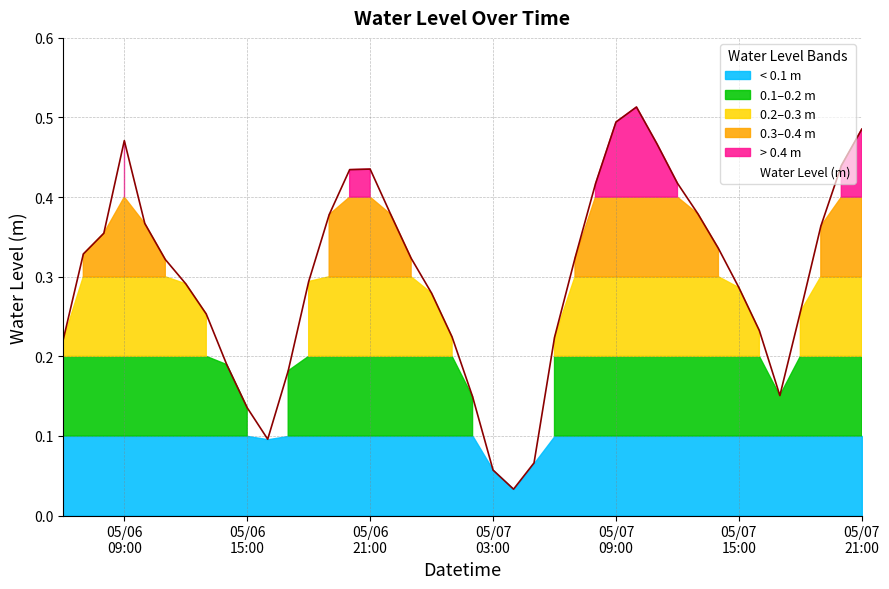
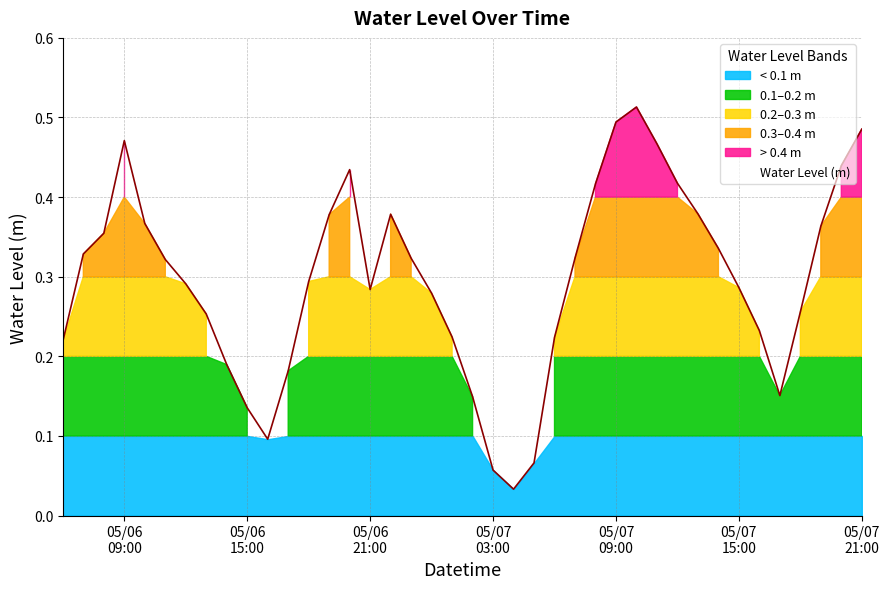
  {
    "< 0.1 m": {
      "05/06 09:00": 0.10,
      "05/06 15:00": 0.10,
      "05/06 21:00": 0.10,
      "05/07 09:00": 0.10,
      "05/07 15:00": 0.10,
      "05/07 21:00": 0.10
    },
    "Water Level (m)": {
      "05/06 09:00": 0.47,
      "05/06 15:00": 0.14,
-     "05/06 21:00": 0.44,
+     "05/06 21:00": 0.28,
      "05/07 09:00": 0.49,
      "05/07 15:00": 0.29,
      "05/07 21:00": 0.49
    }
  }
